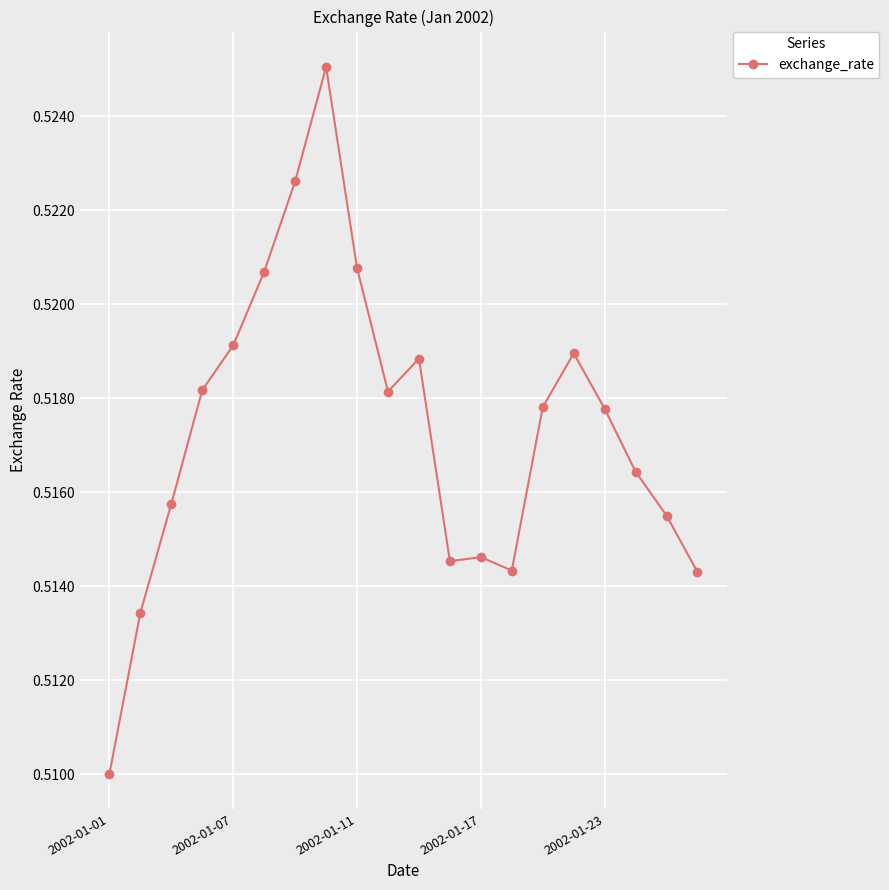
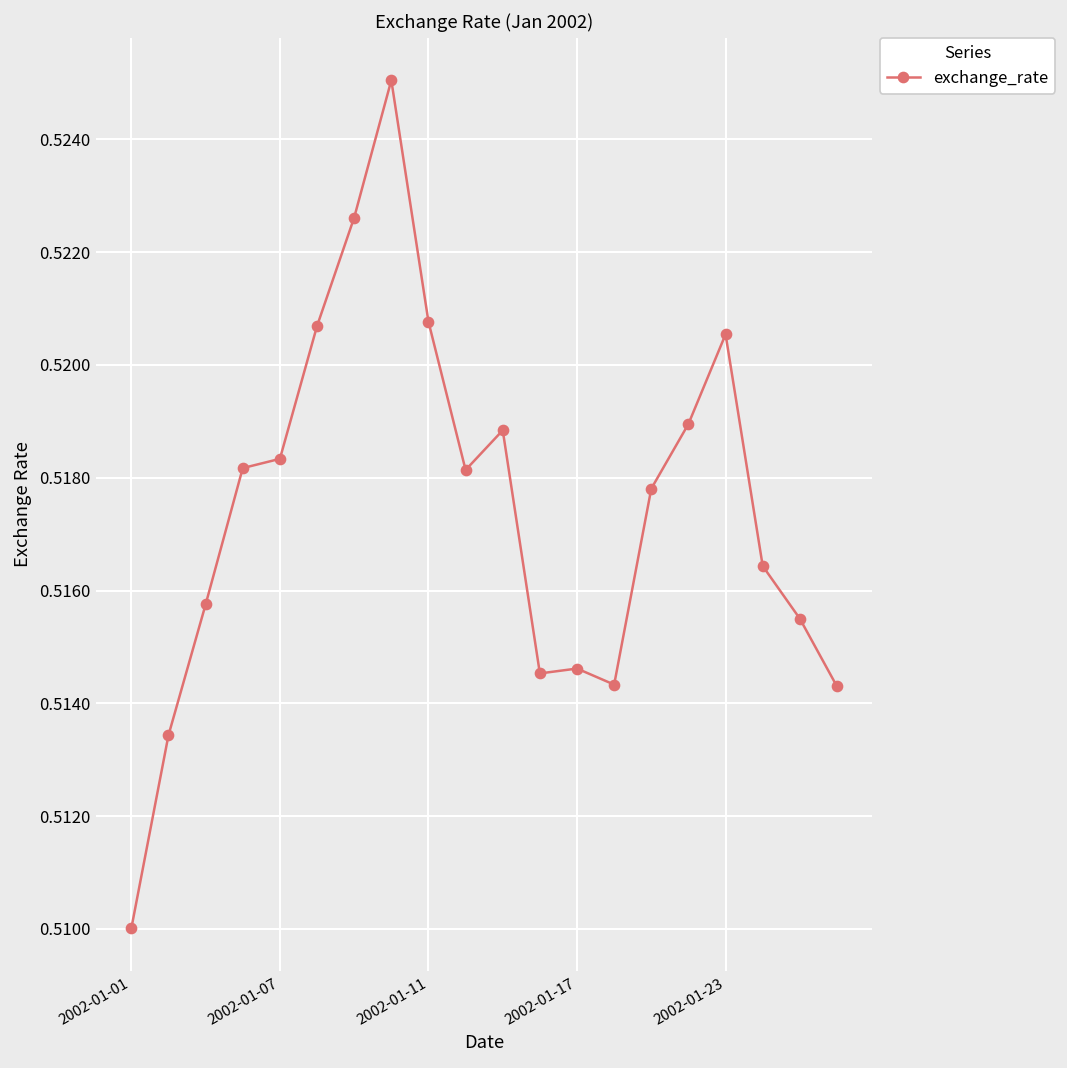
  {
    "2002-01-01": 0.5100,
-   "2002-01-07": 0.5191,
+   "2002-01-07": 0.5183,
    "2002-01-11": 0.5208,
    "2002-01-17": 0.5146,
-   "2002-01-23": 0.5178
+   "2002-01-23": 0.5205
  }
